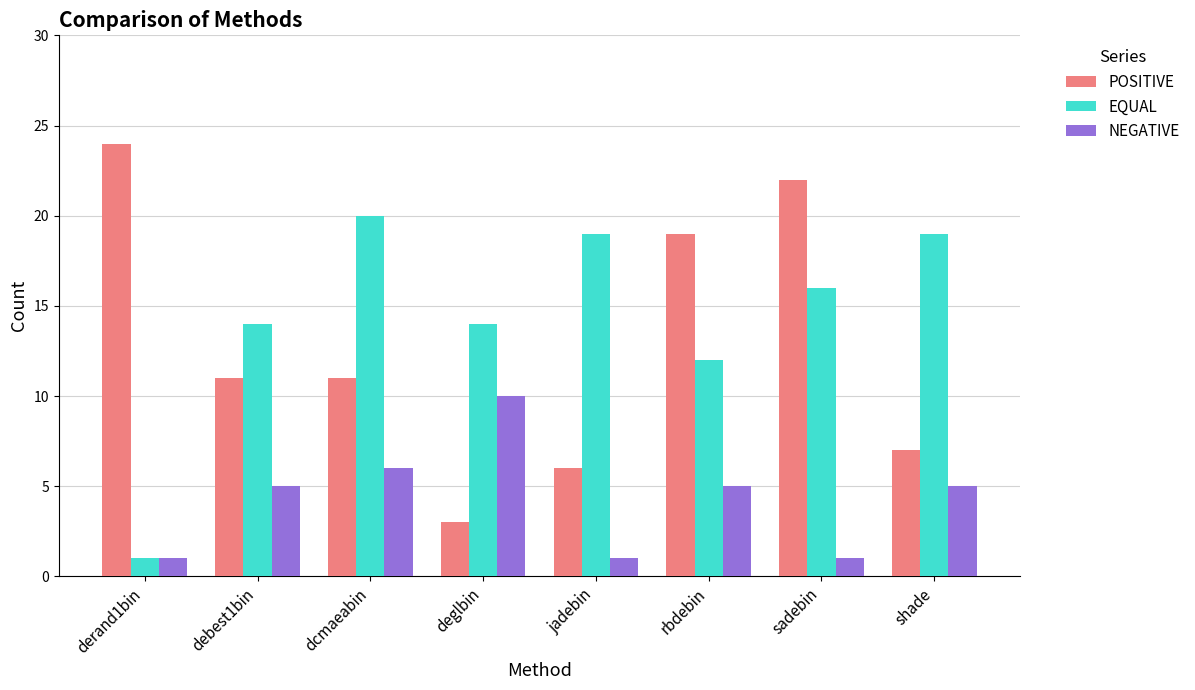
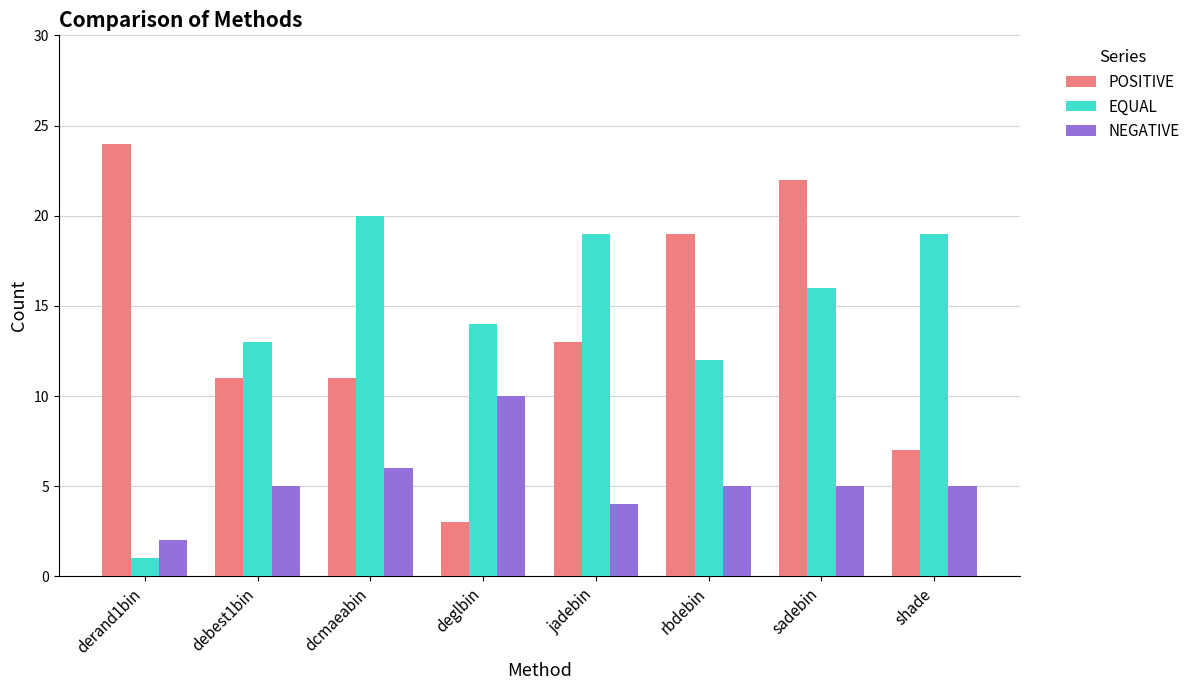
  {
    "POSITIVE": {
      "derand1bin": 24,
      "debest1bin": 11,
      "dcmaeabin": 11,
      "deglbin": 3,
-     "jadebin": 6,
+     "jadebin": 13,
      "rbdebin": 19,
      "sadebin": 22,
      "shade": 7
    },
    "EQUAL": {
      "derand1bin": 1,
-     "debest1bin": 14,
+     "debest1bin": 13,
      "dcmaeabin": 20,
      "deglbin": 14,
      "jadebin": 19,
      "rbdebin": 12,
      "sadebin": 16,
      "shade": 19
    },
    "NEGATIVE": {
-     "derand1bin": 1,
+     "derand1bin": 2,
      "debest1bin": 5,
      "dcmaeabin": 6,
      "deglbin": 10,
-     "jadebin": 1,
+     "jadebin": 4,
      "rbdebin": 5,
-     "sadebin": 1,
+     "sadebin": 5,
      "shade": 5
    }
  }
